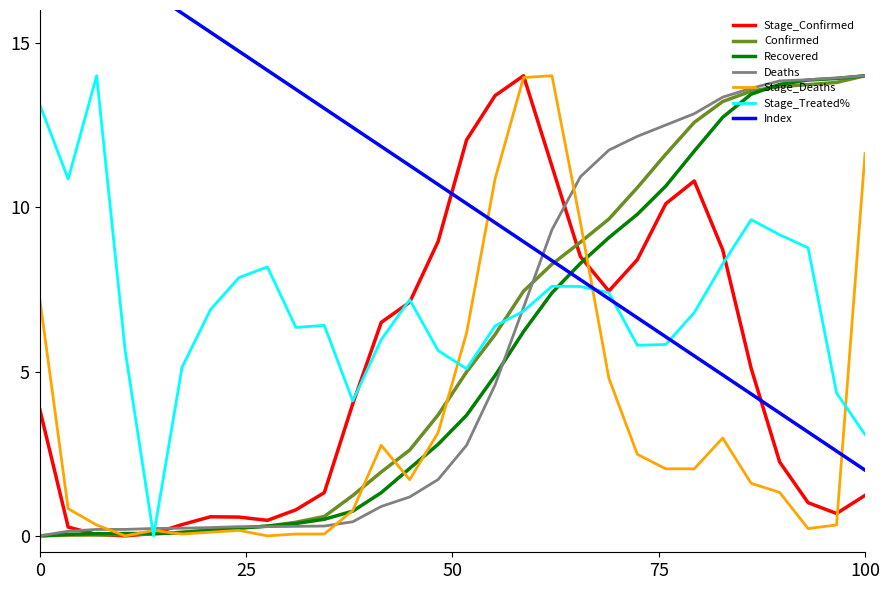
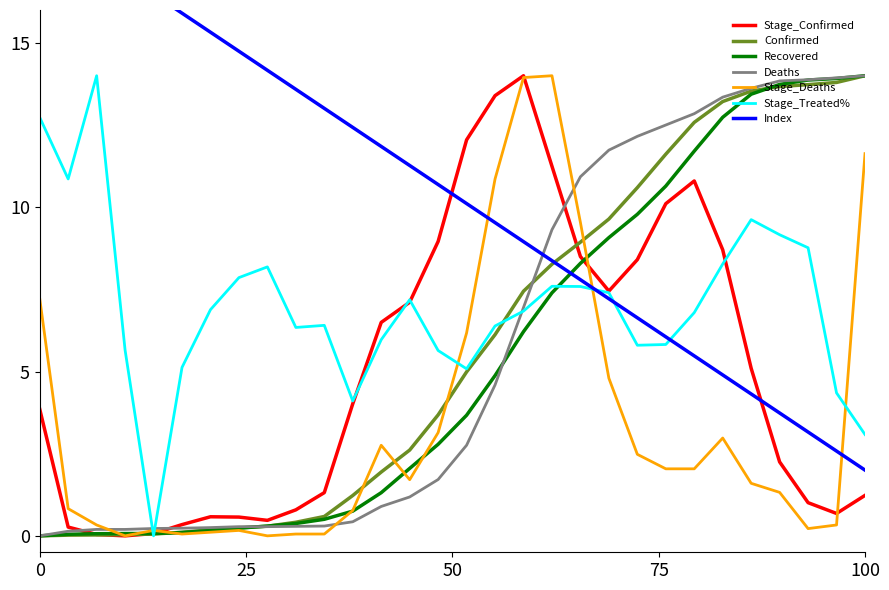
  {
    "Stage_Confirmed": {
      "0": 3.9,
      "100": 1.2
    },
    "Stage_Deaths": {
      "0": 7.2,
      "100": 11.6
    },
    "Stage_Treated%": {
-     "0": 13.1,
+     "0": 12.7,
      "100": 3.1
    },
    "Index": {
      "100": 2.0
    }
  }
